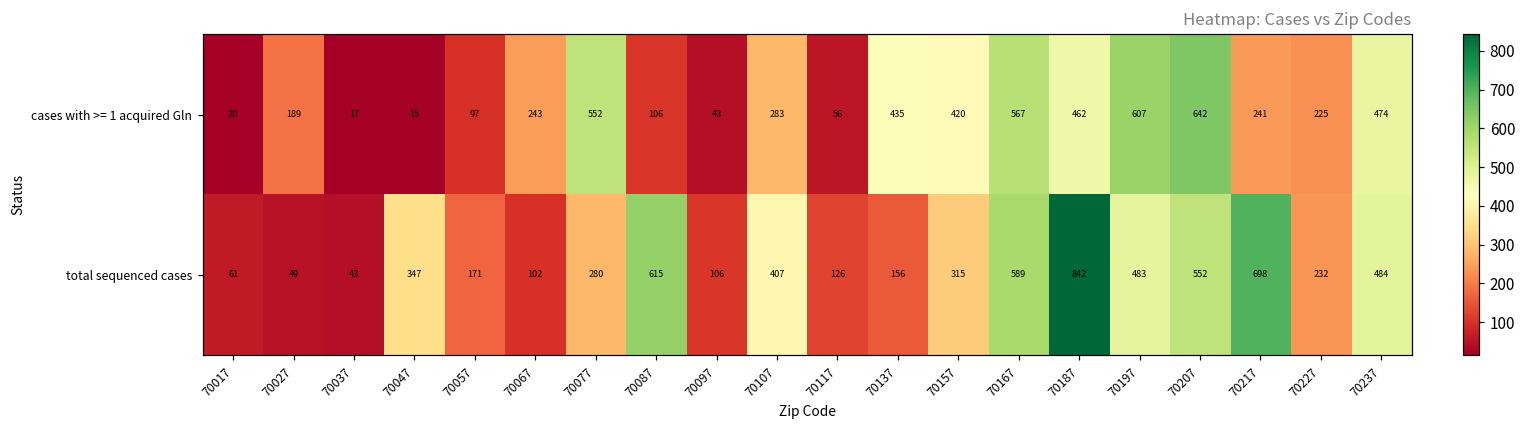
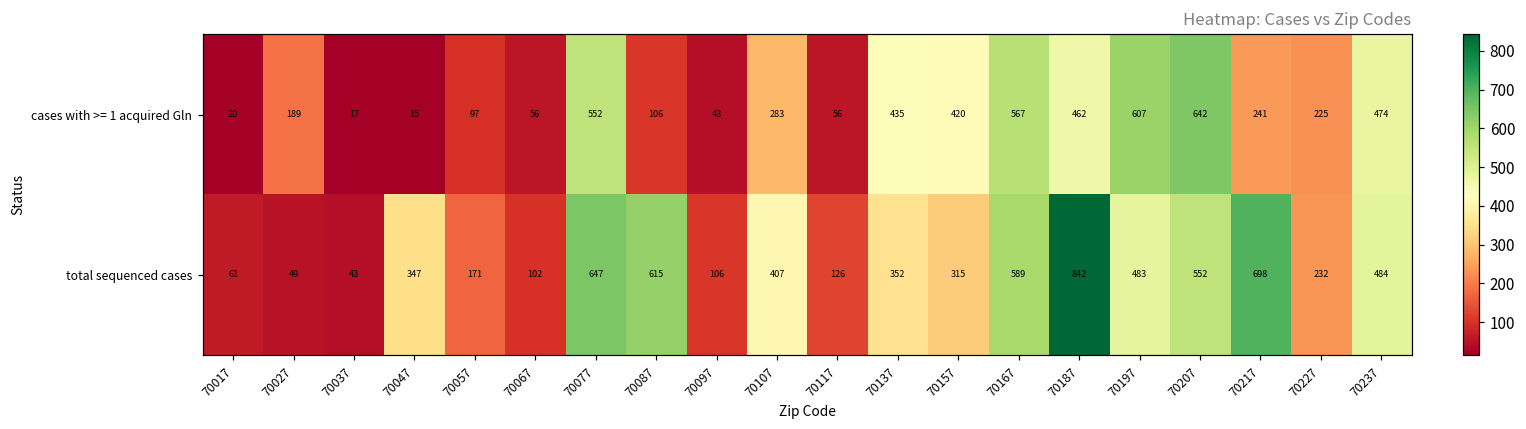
  {
    "cases with >= 1 acquired Gln": {
      "70017": 20,
      "70027": 189,
      "70037": 17,
      "70047": 15,
      "70057": 97,
-     "70067": 243,
+     "70067": 56,
      "70077": 552,
      "70087": 106,
      "70097": 43,
      "70107": 283,
      "70117": 56,
      "70137": 435,
      "70157": 420,
      "70167": 567,
      "70187": 462,
      "70197": 607,
      "70207": 642,
      "70217": 241,
      "70227": 225,
      "70237": 474
    },
    "total sequenced cases": {
      "70017": 61,
      "70027": 49,
      "70037": 43,
      "70047": 347,
      "70057": 171,
      "70067": 102,
-     "70077": 280,
+     "70077": 647,
      "70087": 615,
      "70097": 106,
      "70107": 407,
      "70117": 126,
-     "70137": 156,
+     "70137": 352,
      "70157": 315,
      "70167": 589,
      "70187": 842,
      "70197": 483,
      "70207": 552,
      "70217": 698,
      "70227": 232,
      "70237": 484
    }
  }
